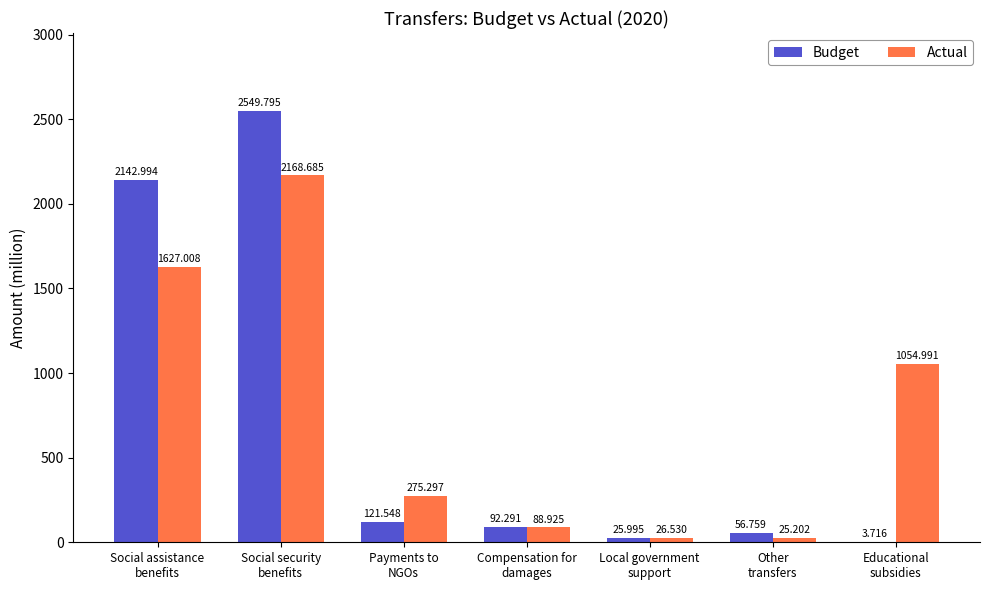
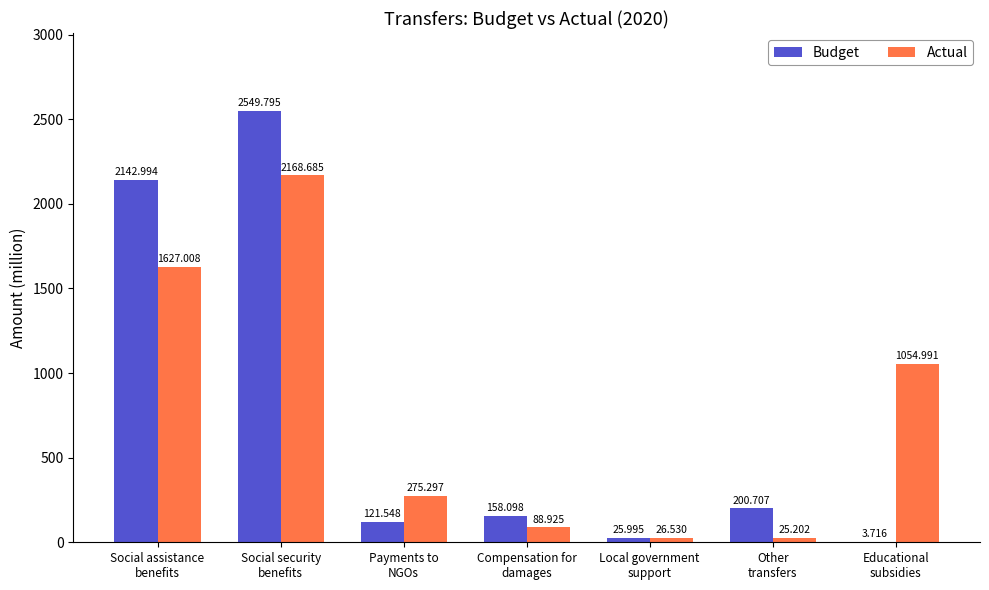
  {
    "Budget": {
      "Social assistance benefits": 2142.994,
      "Social security benefits": 2549.795,
      "Payments to NGOs": 121.548,
-     "Compensation for damages": 92.291,
+     "Compensation for damages": 158.098,
      "Local government support": 25.995,
-     "Other transfers": 56.759,
+     "Other transfers": 200.707,
      "Educational subsidies": 3.716
    },
    "Actual": {
      "Social assistance benefits": 1627.008,
      "Social security benefits": 2168.685,
      "Payments to NGOs": 275.297,
      "Compensation for damages": 88.925,
      "Local government support": 26.530,
      "Other transfers": 25.202,
      "Educational subsidies": 1054.991
    }
  }
